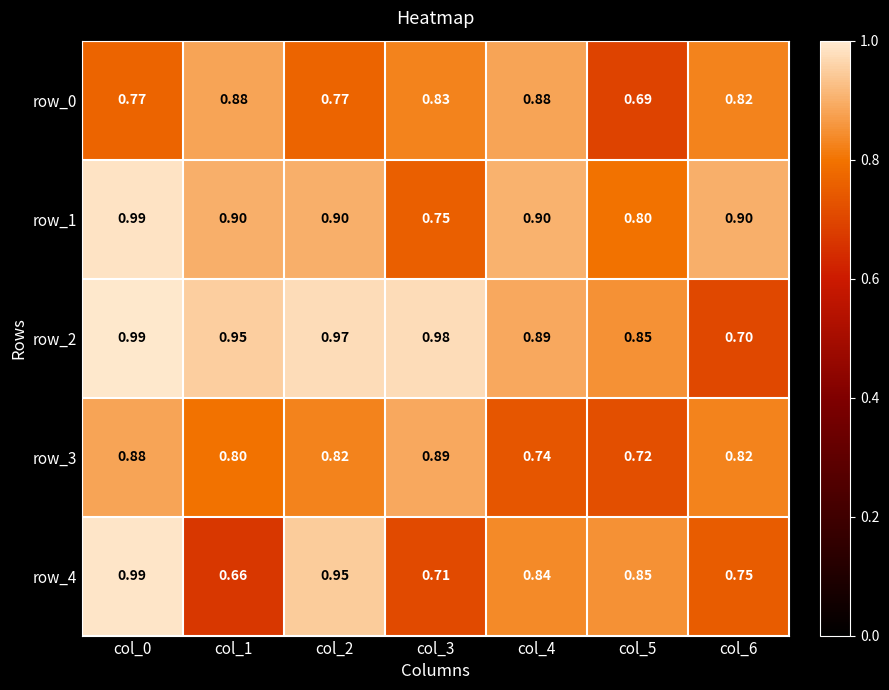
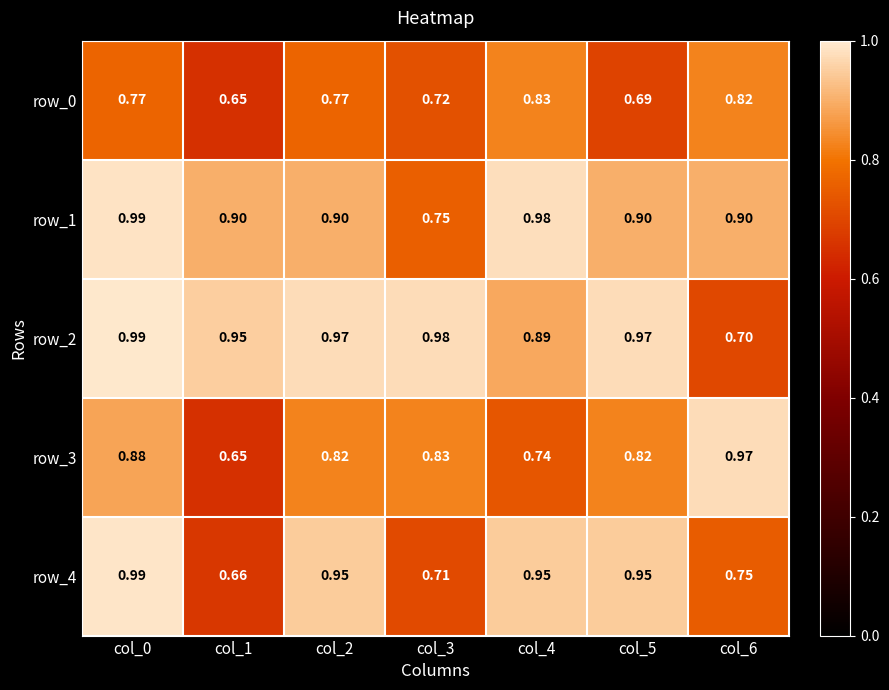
  {
    "row_0": {
      "col_0": 0.77,
-     "col_1": 0.88,
+     "col_1": 0.65,
      "col_2": 0.77,
-     "col_3": 0.83,
-     "col_4": 0.88,
+     "col_3": 0.72,
+     "col_4": 0.83,
      "col_5": 0.69,
      "col_6": 0.82
    },
    "row_1": {
      "col_0": 0.99,
      "col_1": 0.90,
      "col_2": 0.90,
      "col_3": 0.75,
-     "col_4": 0.90,
-     "col_5": 0.80,
+     "col_4": 0.98,
+     "col_5": 0.90,
      "col_6": 0.90
    },
    "row_2": {
      "col_0": 0.99,
      "col_1": 0.95,
      "col_2": 0.97,
      "col_3": 0.98,
      "col_4": 0.89,
-     "col_5": 0.85,
+     "col_5": 0.97,
      "col_6": 0.70
    },
    "row_3": {
      "col_0": 0.88,
-     "col_1": 0.80,
+     "col_1": 0.65,
      "col_2": 0.82,
-     "col_3": 0.89,
+     "col_3": 0.83,
      "col_4": 0.74,
-     "col_5": 0.72,
-     "col_6": 0.82
+     "col_5": 0.82,
+     "col_6": 0.97
    },
    "row_4": {
      "col_0": 0.99,
      "col_1": 0.66,
      "col_2": 0.95,
      "col_3": 0.71,
-     "col_4": 0.84,
-     "col_5": 0.85,
+     "col_4": 0.95,
+     "col_5": 0.95,
      "col_6": 0.75
    }
  }
